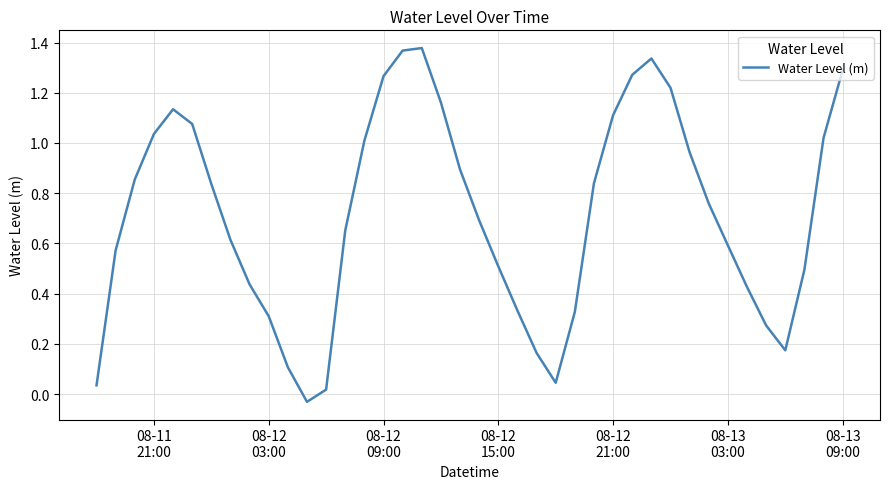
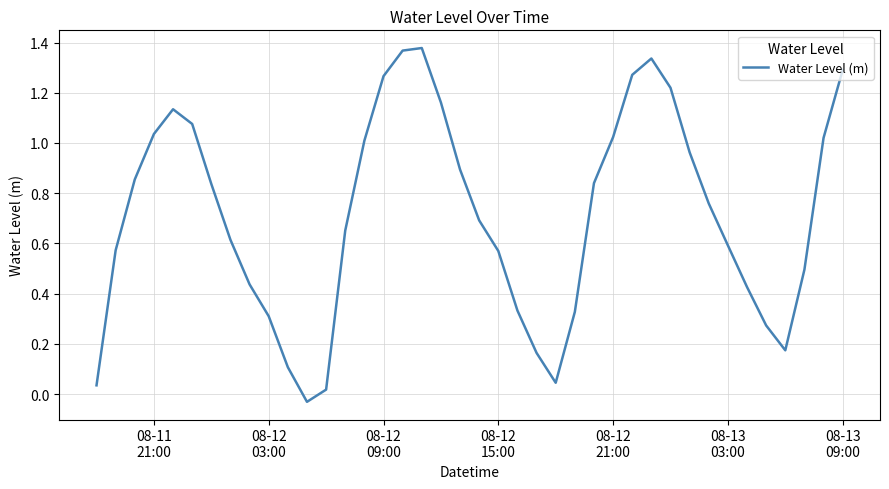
  {
    "08-11 21:00": 1.04,
    "08-12 03:00": 0.31,
    "08-12 09:00": 1.27,
-   "08-12 15:00": 0.51,
-   "08-12 21:00": 1.11,
+   "08-12 15:00": 0.57,
+   "08-12 21:00": 1.02,
    "08-13 03:00": 0.59
  }
